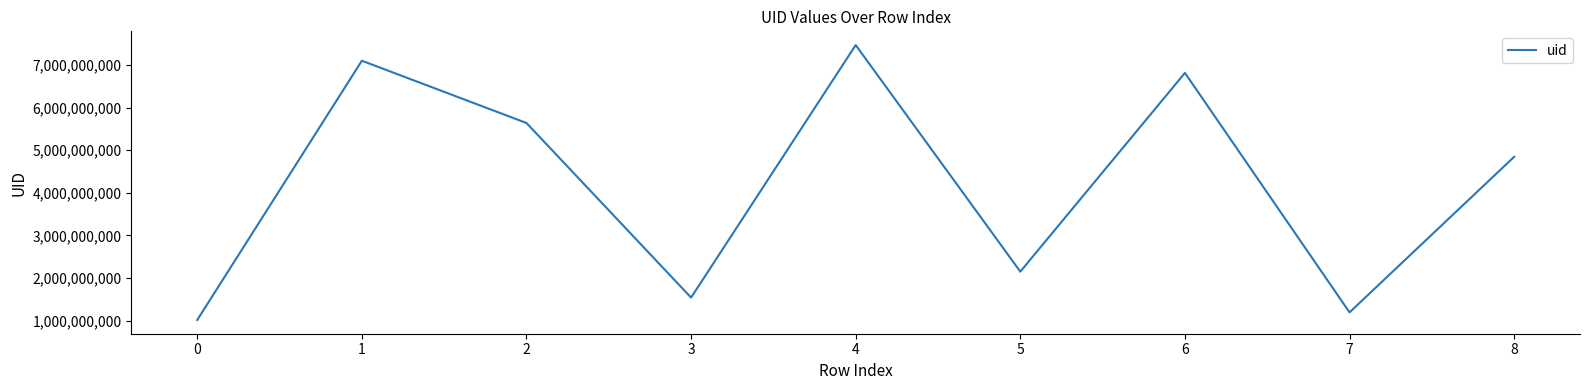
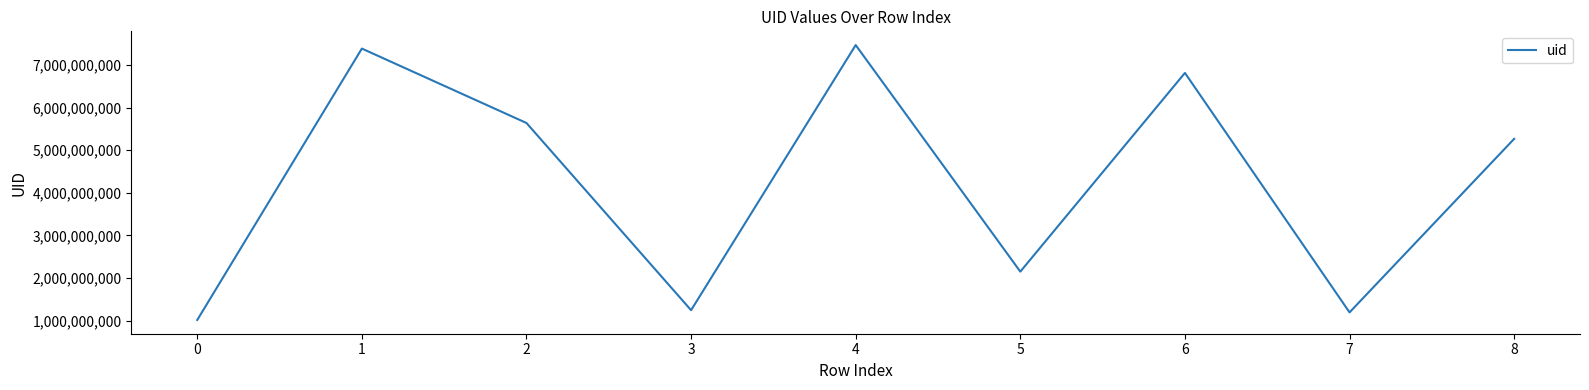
  {
    "0": "1,000,000,000",
-   "1": "7,100,000,000",
+   "1": "7,400,000,000",
    "2": "5,600,000,000",
-   "3": "1,500,000,000",
+   "3": "1,200,000,000",
    "4": "7,500,000,000",
    "5": "2,200,000,000",
    "6": "6,800,000,000",
    "7": "1,200,000,000",
-   "8": "4,800,000,000"
+   "8": "5,300,000,000"
  }
